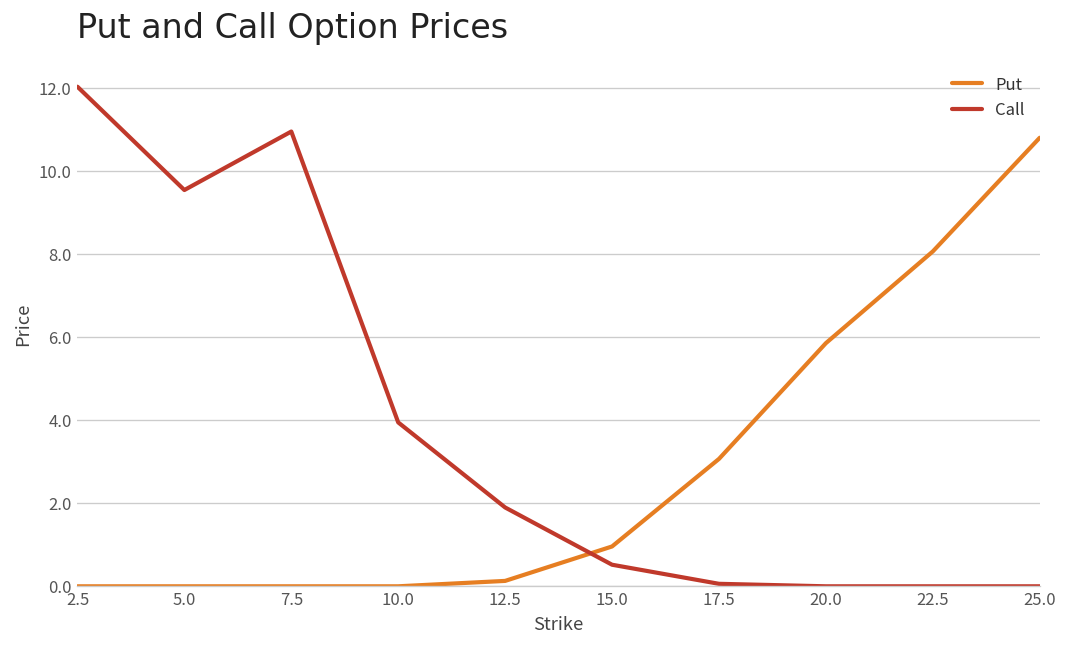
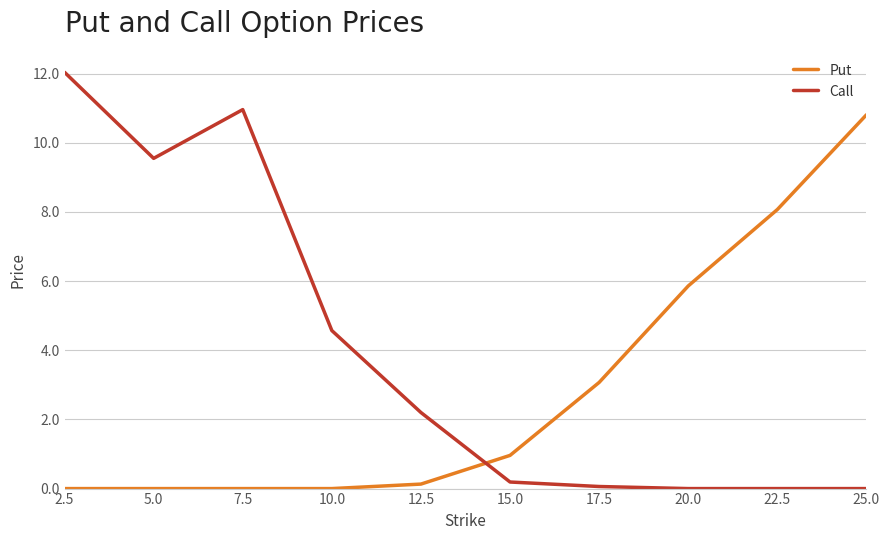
  {
    "Put": {
      "2.5": 0.0,
      "5.0": 0.0,
      "7.5": 0.0,
      "10.0": 0.0,
      "12.5": 0.1,
      "15.0": 1.0,
      "17.5": 3.1,
      "20.0": 5.9,
      "22.5": 8.1,
      "25.0": 10.8
    },
    "Call": {
      "2.5": 12.0,
      "5.0": 9.6,
      "7.5": 11.0,
-     "10.0": 4.0,
-     "12.5": 1.9,
-     "15.0": 0.5,
+     "10.0": 4.6,
+     "12.5": 2.2,
+     "15.0": 0.2,
      "17.5": 0.1,
      "20.0": 0.0,
      "22.5": 0.0,
      "25.0": 0.0
    }
  }
